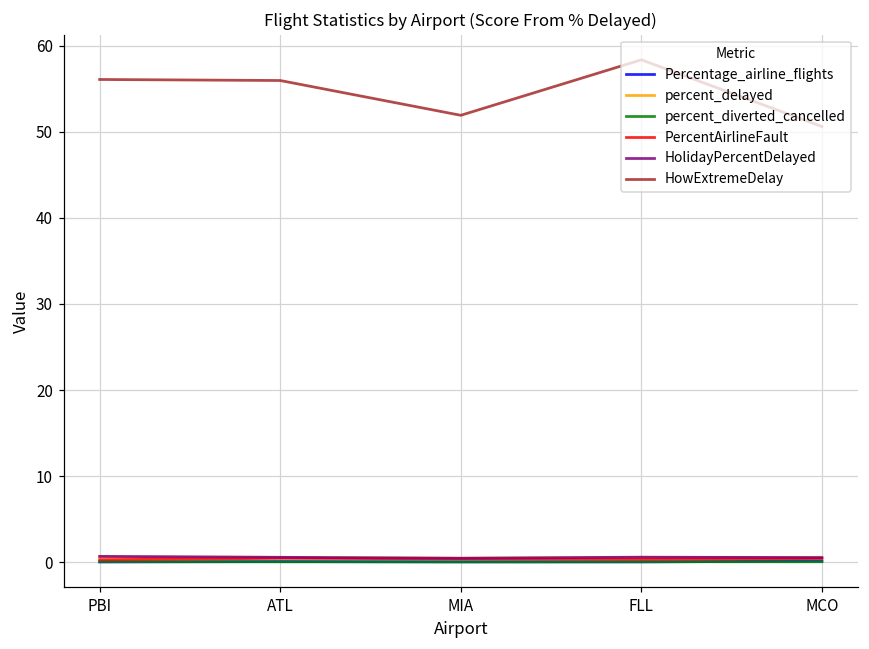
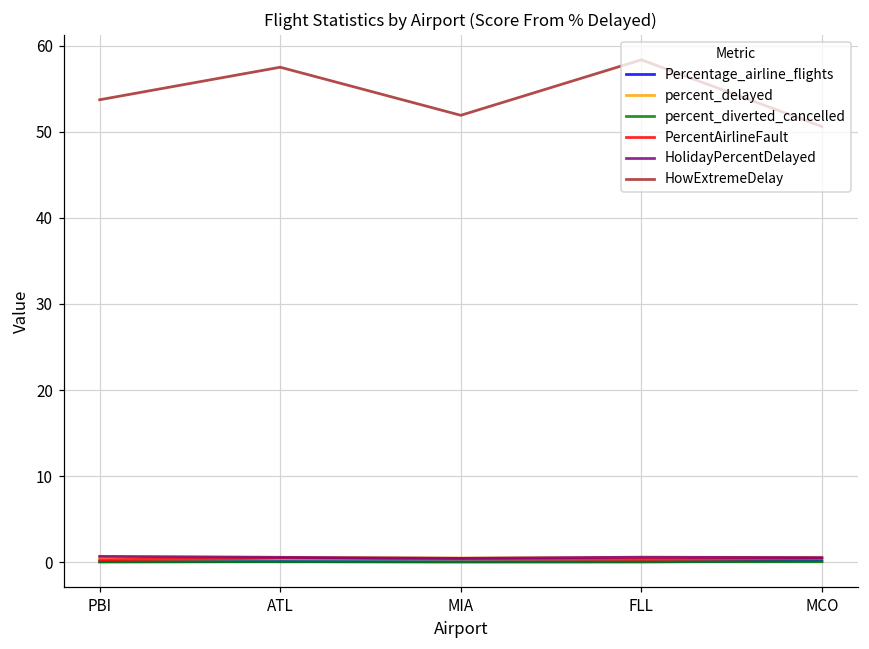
  {
    "HowExtremeDelay": {
-     "PBI": 56,
-     "ATL": 56,
+     "PBI": 54,
+     "ATL": 58,
      "MIA": 52
    }
  }
